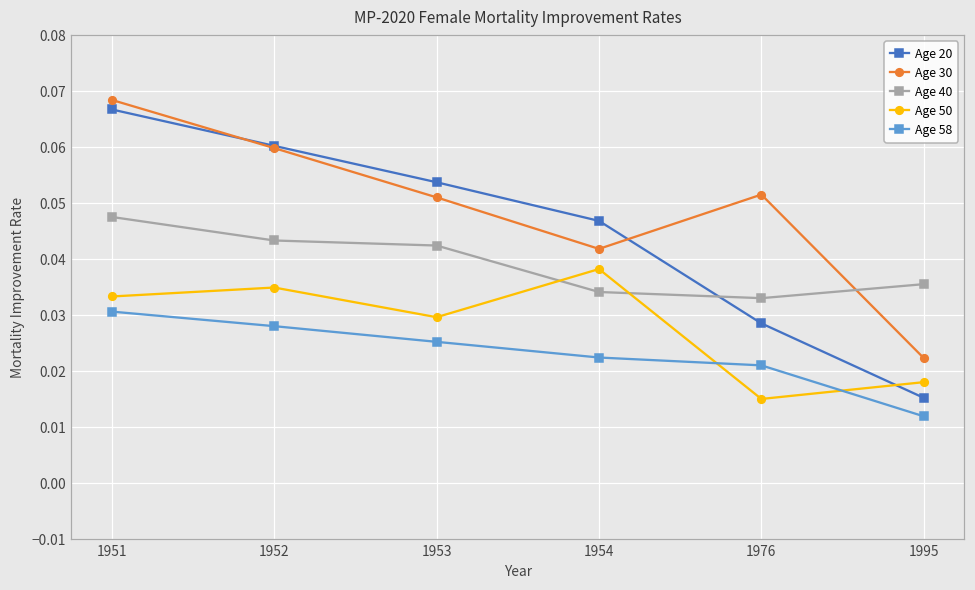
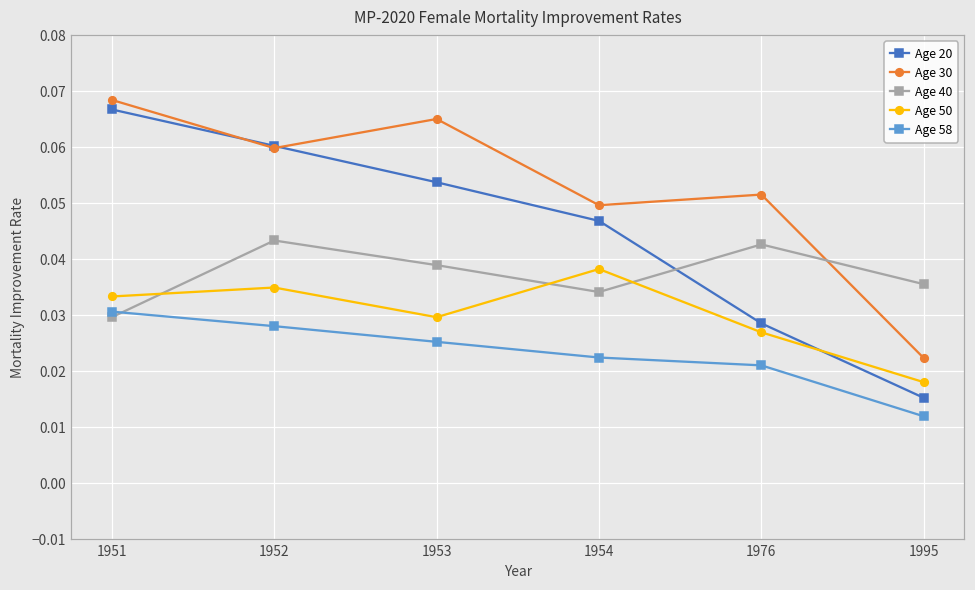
  {
    "Age 30": {
      "1951": 0.068,
-     "1953": 0.051,
-     "1954": 0.042,
+     "1953": 0.065,
+     "1954": 0.050,
      "1976": 0.052,
      "1995": 0.022
    },
    "Age 40": {
-     "1951": 0.048,
+     "1951": 0.030,
      "1952": 0.043,
-     "1953": 0.042,
+     "1953": 0.039,
      "1954": 0.034,
-     "1976": 0.033,
+     "1976": 0.043,
      "1995": 0.036
    },
    "Age 50": {
      "1951": 0.033,
      "1952": 0.035,
      "1953": 0.030,
      "1954": 0.038,
-     "1976": 0.015,
+     "1976": 0.027,
      "1995": 0.018
    }
  }
